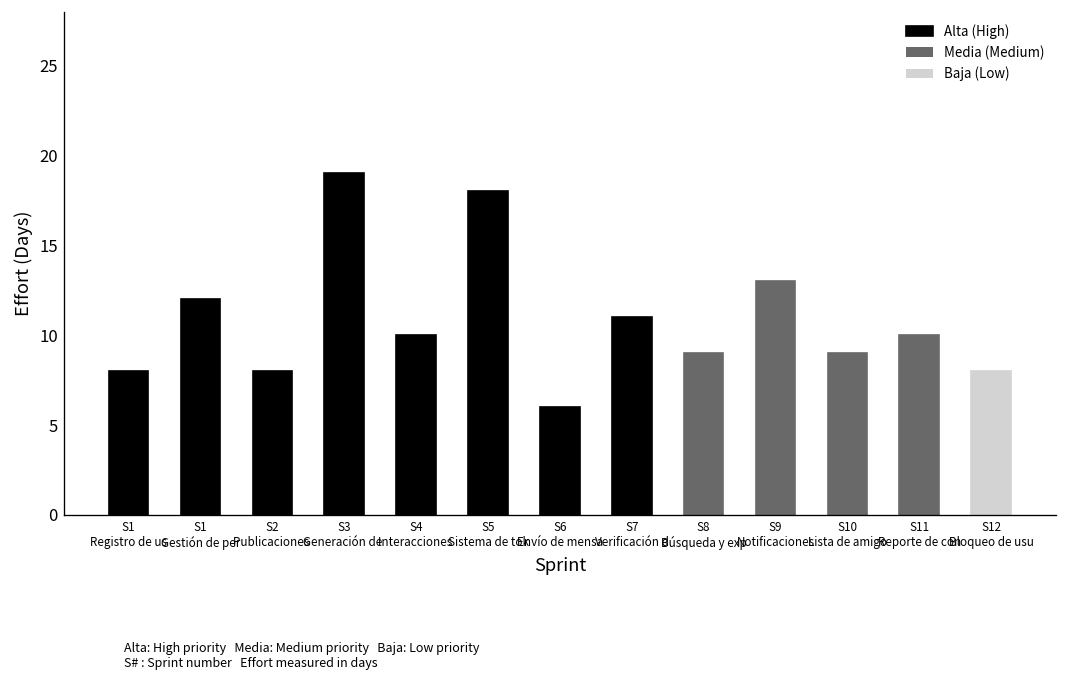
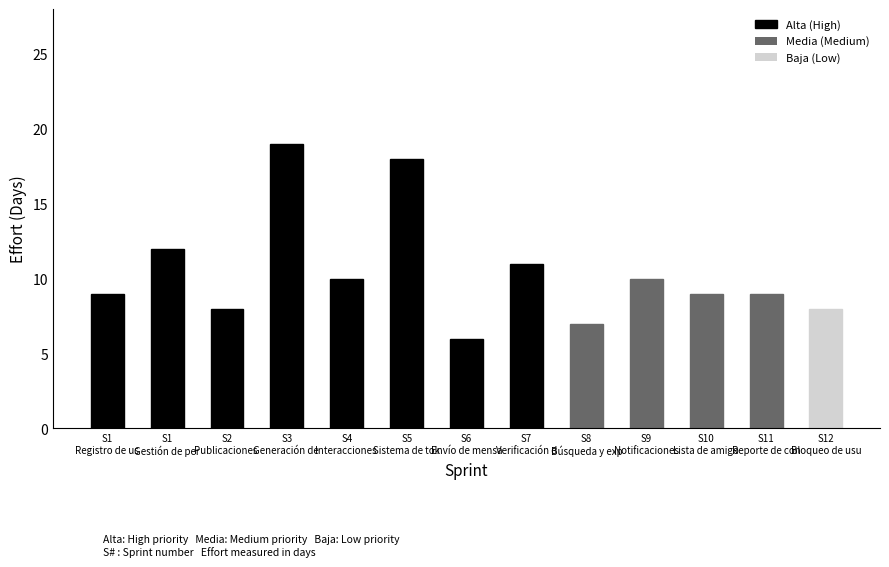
  {
-   "S1 Registro de us": 8,
+   "S1 Registro de us": 9,
    "S1 Gestión de per": 12,
    "S2 Publicaciones": 8,
    "S3 Generación de": 19,
    "S4 Interacciones": 10,
    "S5 Sistema de tok": 18,
    "S6 Envío de mensa": 6,
    "S7 Verificación d": 11,
-   "S8 Búsqueda y exp": 9,
-   "S9 Notificaciones": 13,
+   "S8 Búsqueda y exp": 7,
+   "S9 Notificaciones": 10,
    "S10 Lista de amigo": 9,
-   "S11 Reporte de con": 10,
+   "S11 Reporte de con": 9,
    "S12 Bloqueo de usu": 8
  }
